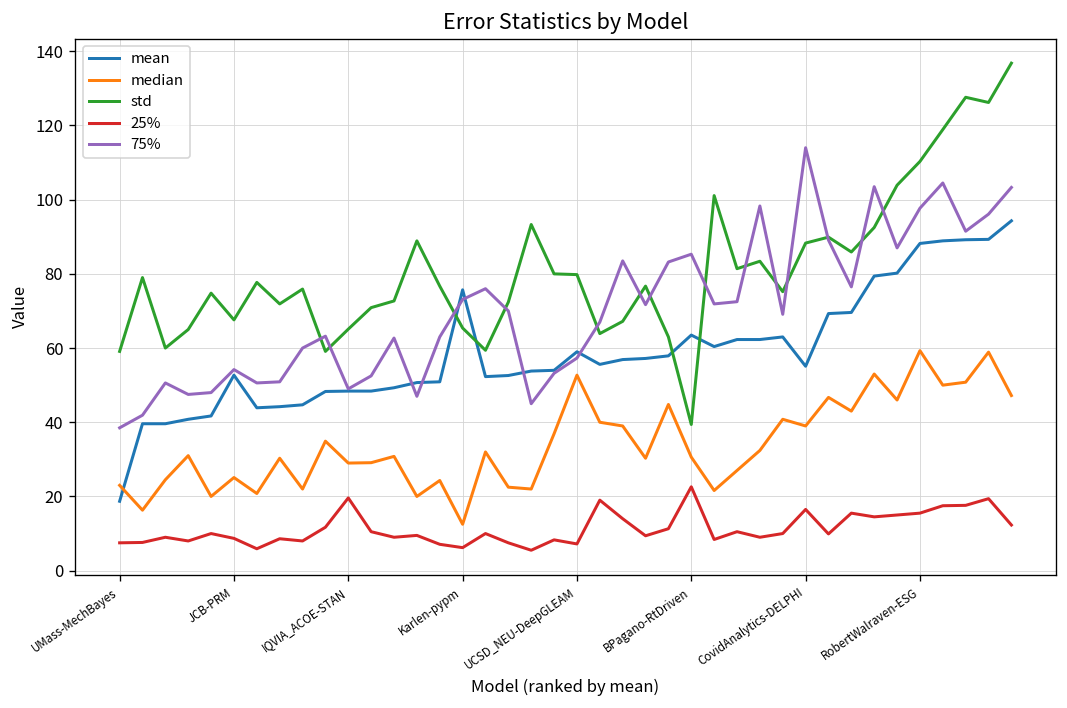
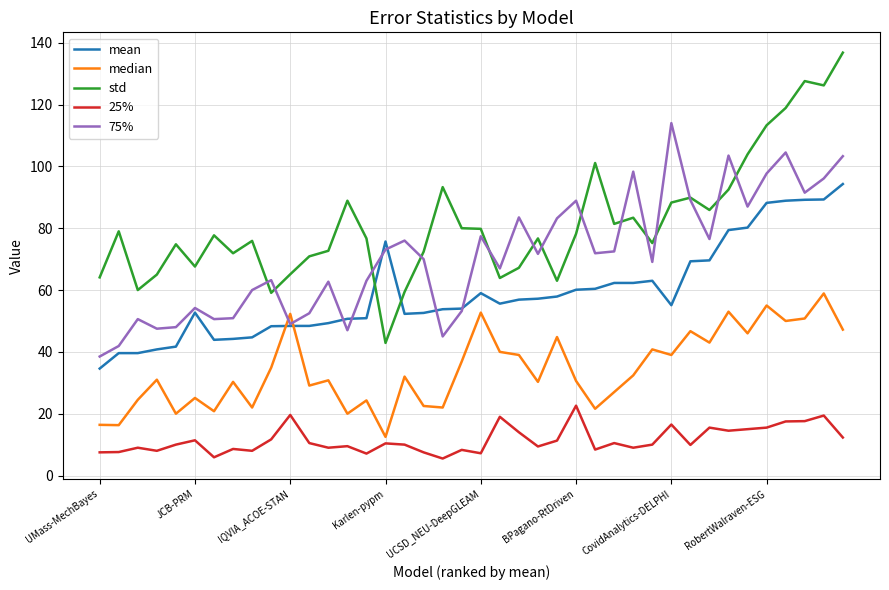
  {
    "mean": {
-     "UMass-MechBayes": 19,
+     "UMass-MechBayes": 35,
      "JCB-PRM": 53,
      "Karlen-pypm": 76,
      "UCSD_NEU-DeepGLEAM": 59,
-     "BPagano-RtDriven": 64,
+     "BPagano-RtDriven": 60,
      "CovidAnalytics-DELPHI": 55,
      "RobertWalraven-ESG": 88
    },
    "median": {
-     "UMass-MechBayes": 23,
+     "UMass-MechBayes": 16,
      "JCB-PRM": 25,
-     "IQVIA_ACOE-STAN": 29,
+     "IQVIA_ACOE-STAN": 52,
      "Karlen-pypm": 13,
      "UCSD_NEU-DeepGLEAM": 53,
      "BPagano-RtDriven": 31,
      "CovidAnalytics-DELPHI": 39,
-     "RobertWalraven-ESG": 59
+     "RobertWalraven-ESG": 55
    },
    "std": {
-     "UMass-MechBayes": 59,
+     "UMass-MechBayes": 64,
      "JCB-PRM": 68,
      "IQVIA_ACOE-STAN": 65,
-     "Karlen-pypm": 65,
+     "Karlen-pypm": 43,
      "UCSD_NEU-DeepGLEAM": 80,
-     "BPagano-RtDriven": 39,
+     "BPagano-RtDriven": 78,
      "CovidAnalytics-DELPHI": 88,
-     "RobertWalraven-ESG": 110
+     "RobertWalraven-ESG": 113
    },
    "25%": {
      "UMass-MechBayes": 8,
-     "JCB-PRM": 9,
+     "JCB-PRM": 11,
      "IQVIA_ACOE-STAN": 20,
-     "Karlen-pypm": 6,
+     "Karlen-pypm": 10,
      "UCSD_NEU-DeepGLEAM": 7,
      "BPagano-RtDriven": 23,
      "CovidAnalytics-DELPHI": 17,
      "RobertWalraven-ESG": 16
    },
    "75%": {
      "UMass-MechBayes": 39,
      "JCB-PRM": 54,
      "Karlen-pypm": 73,
-     "UCSD_NEU-DeepGLEAM": 57,
-     "BPagano-RtDriven": 85,
+     "UCSD_NEU-DeepGLEAM": 77,
+     "BPagano-RtDriven": 89,
      "CovidAnalytics-DELPHI": 114,
      "RobertWalraven-ESG": 98
    }
  }
